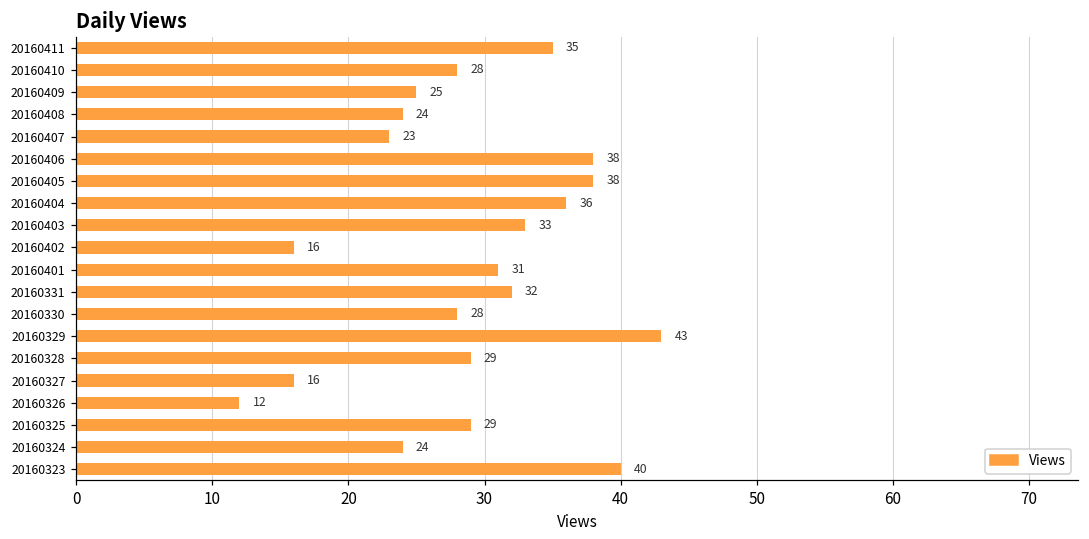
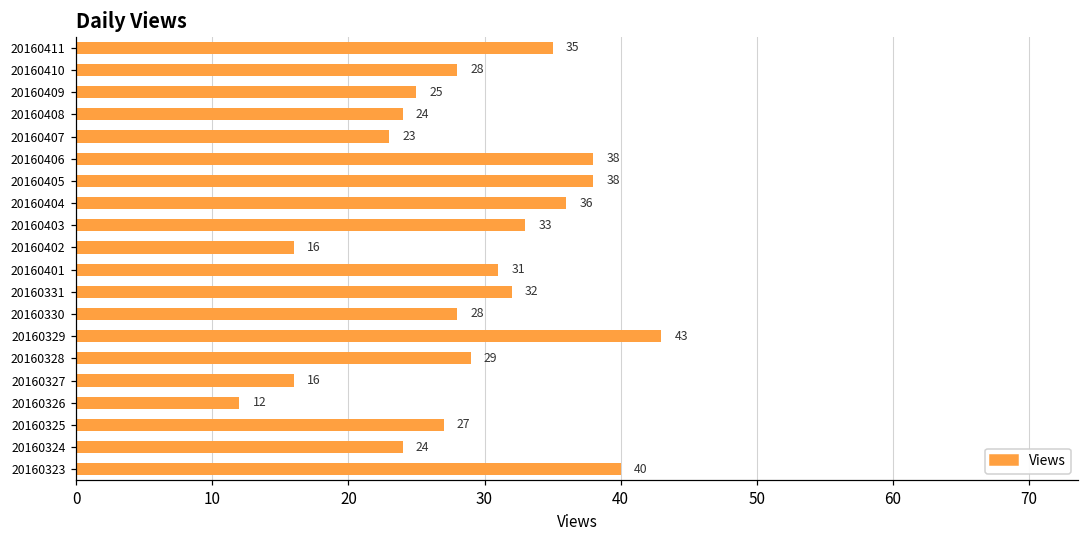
  {
    "20160411": 35,
    "20160410": 28,
    "20160409": 25,
    "20160408": 24,
    "20160407": 23,
    "20160406": 38,
    "20160405": 38,
    "20160404": 36,
    "20160403": 33,
    "20160402": 16,
    "20160401": 31,
    "20160331": 32,
    "20160330": 28,
    "20160329": 43,
    "20160328": 29,
    "20160327": 16,
    "20160326": 12,
-   "20160325": 29,
+   "20160325": 27,
    "20160324": 24,
    "20160323": 40
  }
